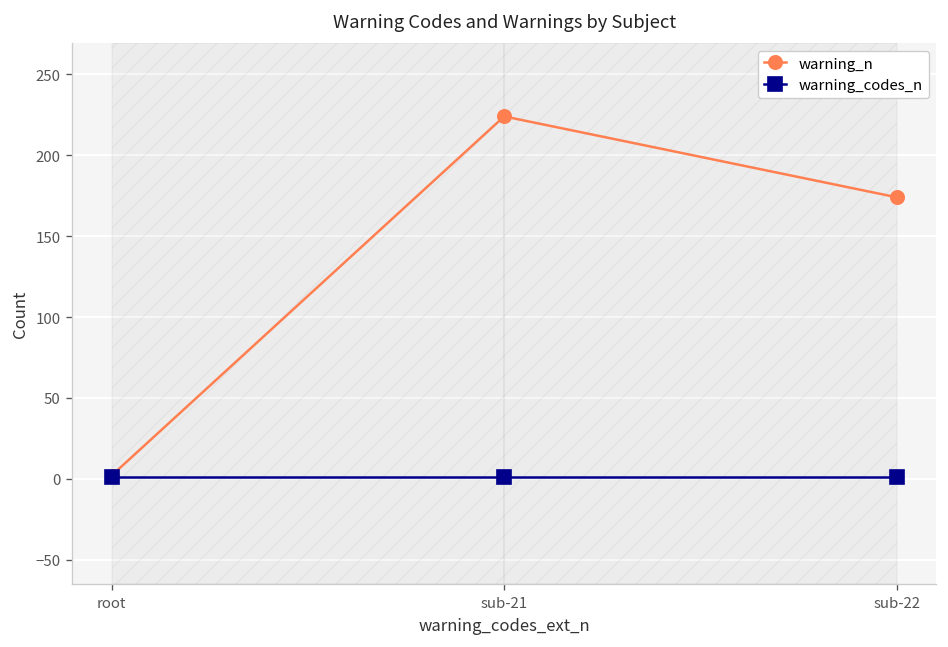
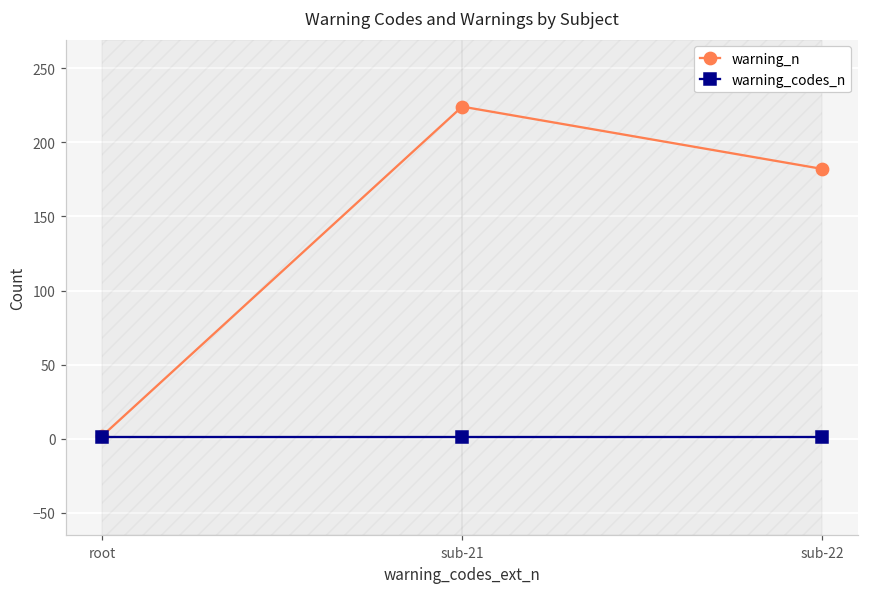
  {
    "warning_n": {
      "sub-21": 224,
-     "sub-22": 174
+     "sub-22": 182
    },
    "warning_codes_n": {
      "sub-21": 1,
      "sub-22": 1
    }
  }
